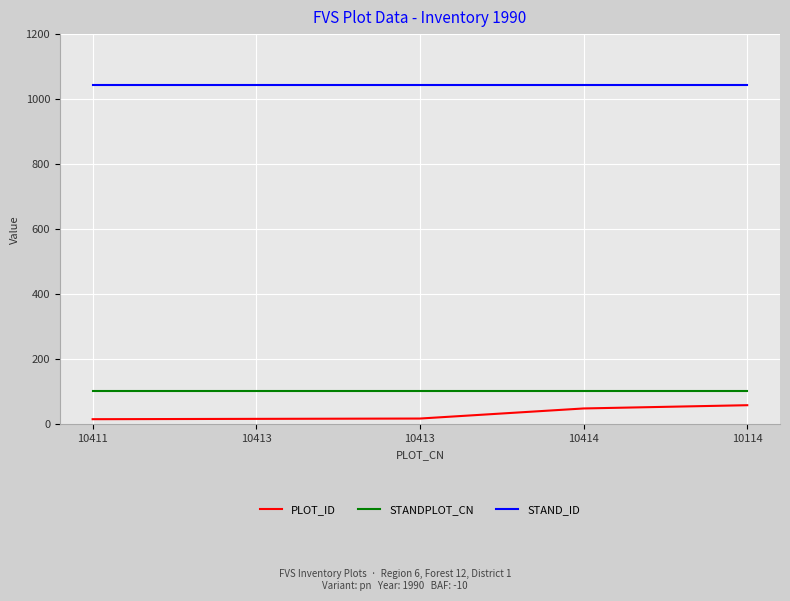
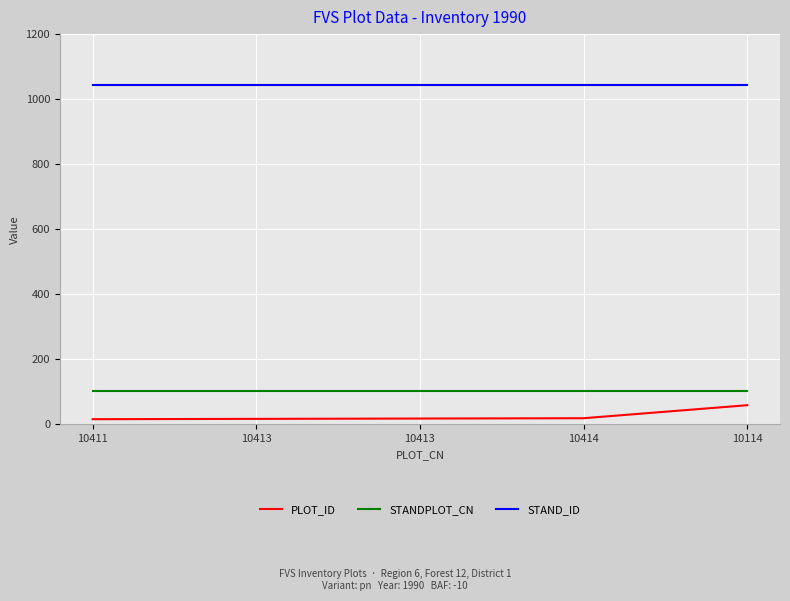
  {
    "PLOT_ID": {
      "10411": 20,
-     "10414": 50,
+     "10414": 20,
      "10114": 60
    },
    "STANDPLOT_CN": {
      "10411": 100,
      "10414": 100,
      "10114": 100
    },
    "STAND_ID": {
      "10411": 1040,
      "10414": 1040,
      "10114": 1040
    }
  }
